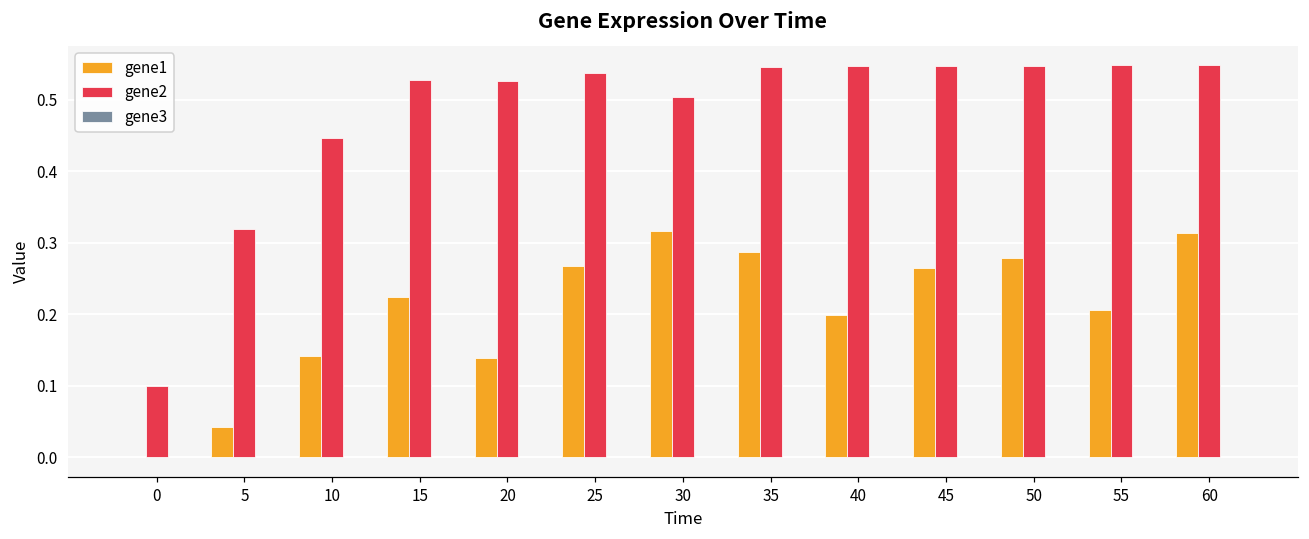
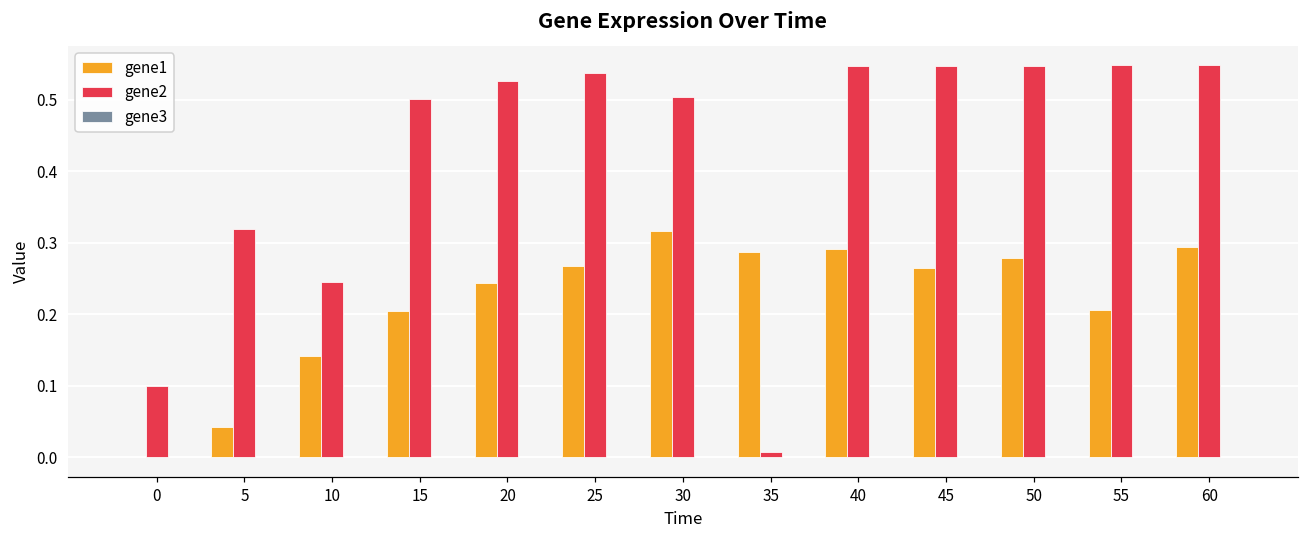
  {
    "gene1": {
      "0": 0.00,
      "5": 0.04,
      "10": 0.14,
-     "15": 0.22,
-     "20": 0.14,
+     "15": 0.21,
+     "20": 0.24,
      "25": 0.27,
      "30": 0.32,
      "35": 0.29,
-     "40": 0.20,
+     "40": 0.29,
      "45": 0.26,
      "50": 0.28,
      "55": 0.21,
-     "60": 0.31
+     "60": 0.29
    },
    "gene2": {
      "0": 0.10,
      "5": 0.32,
-     "10": 0.45,
-     "15": 0.53,
+     "10": 0.24,
+     "15": 0.50,
      "20": 0.53,
      "25": 0.54,
      "30": 0.50,
-     "35": 0.55,
+     "35": 0.01,
      "40": 0.55,
      "45": 0.55,
      "50": 0.55,
      "55": 0.55,
      "60": 0.55
    },
    "gene3": {
      "0": 0.00
    }
  }
